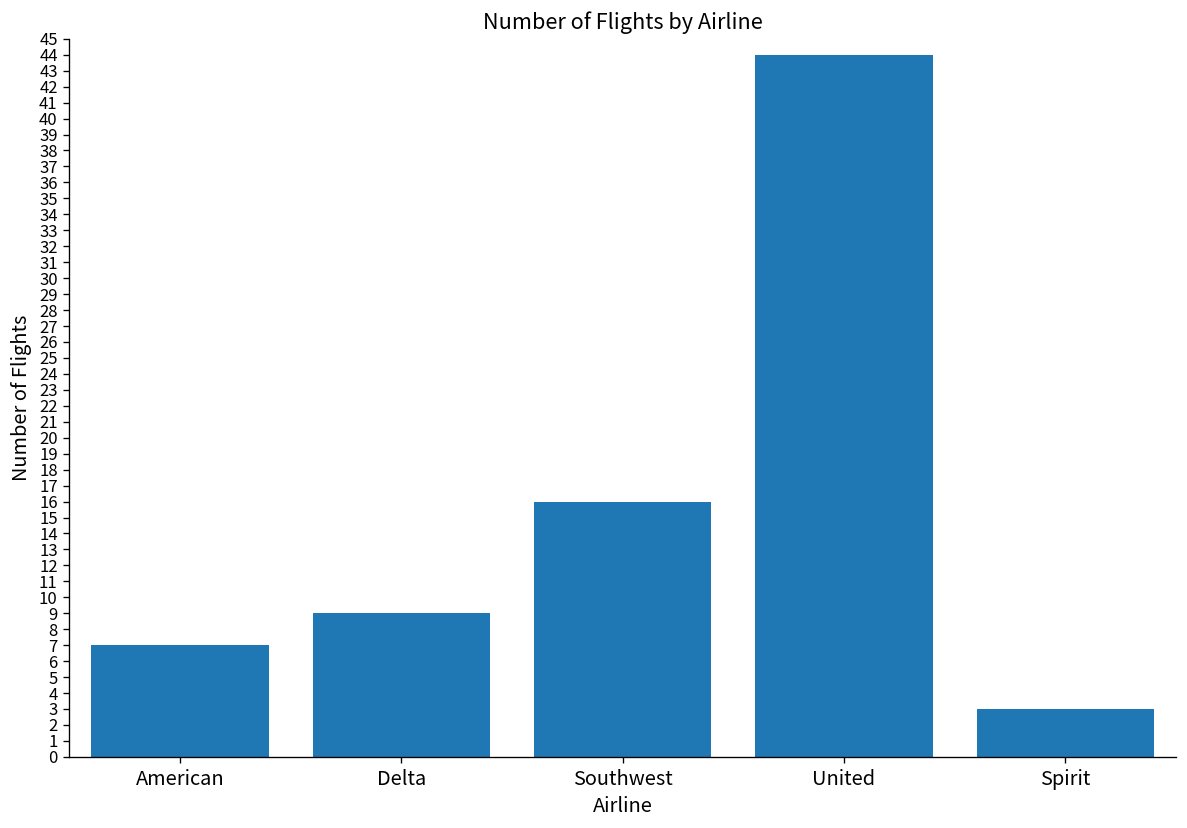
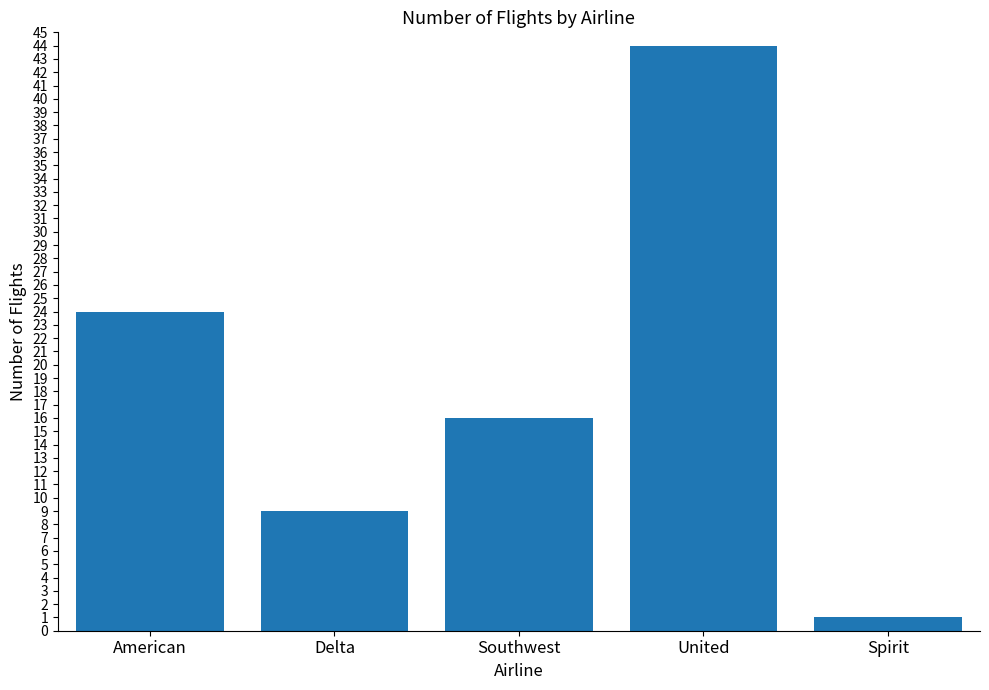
  {
-   "American": 7,
+   "American": 24,
    "Delta": 9,
    "Southwest": 16,
    "United": 44,
-   "Spirit": 3
+   "Spirit": 1
  }
